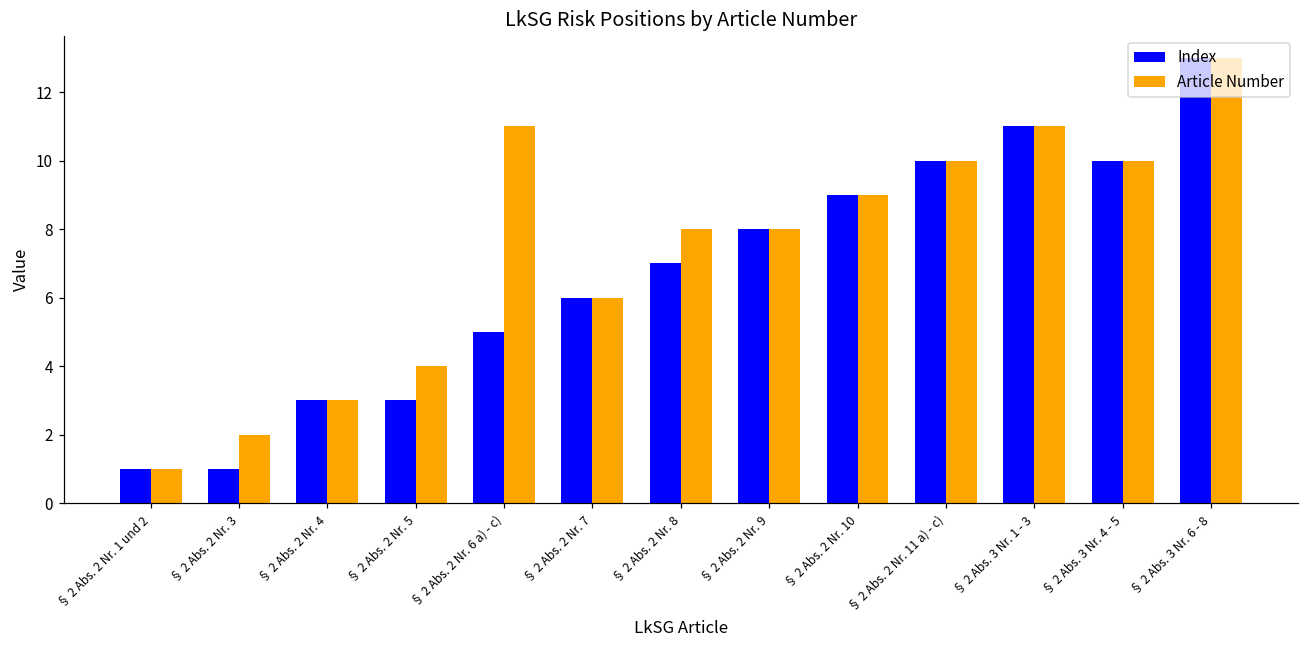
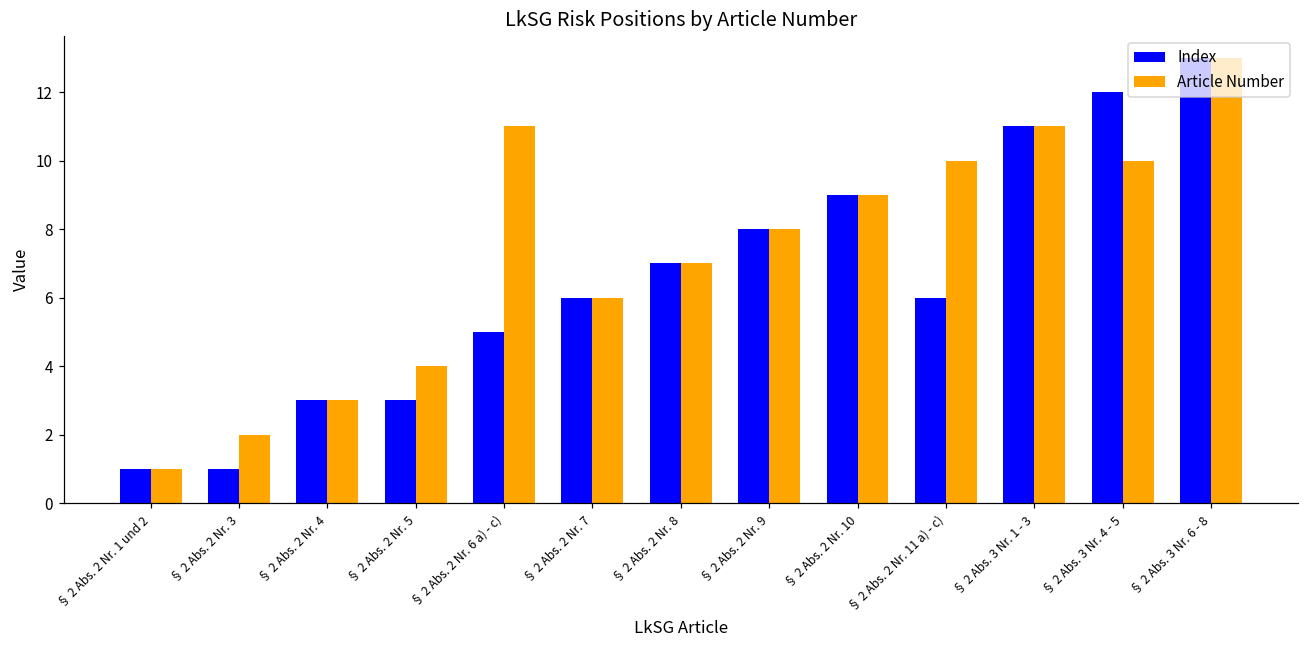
  {
    "Index": {
      "§ 2 Abs. 2 Nr. 1 und 2": 1,
      "§ 2 Abs. 2 Nr. 3": 1,
      "§ 2 Abs. 2 Nr. 4": 3,
      "§ 2 Abs. 2 Nr. 5": 3,
      "§ 2 Abs. 2 Nr. 6 a) - c)": 5,
      "§ 2 Abs. 2 Nr. 7": 6,
      "§ 2 Abs. 2 Nr. 8": 7,
      "§ 2 Abs. 2 Nr. 9": 8,
      "§ 2 Abs. 2 Nr. 10": 9,
-     "§ 2 Abs. 2 Nr. 11 a) - c)": 10,
+     "§ 2 Abs. 2 Nr. 11 a) - c)": 6,
      "§ 2 Abs. 3 Nr. 1 - 3": 11,
-     "§ 2 Abs. 3 Nr. 4 - 5": 10
+     "§ 2 Abs. 3 Nr. 4 - 5": 12
    },
    "Article Number": {
      "§ 2 Abs. 2 Nr. 1 und 2": 1,
      "§ 2 Abs. 2 Nr. 3": 2,
      "§ 2 Abs. 2 Nr. 4": 3,
      "§ 2 Abs. 2 Nr. 5": 4,
      "§ 2 Abs. 2 Nr. 6 a) - c)": 11,
      "§ 2 Abs. 2 Nr. 7": 6,
-     "§ 2 Abs. 2 Nr. 8": 8,
+     "§ 2 Abs. 2 Nr. 8": 7,
      "§ 2 Abs. 2 Nr. 9": 8,
      "§ 2 Abs. 2 Nr. 10": 9,
      "§ 2 Abs. 2 Nr. 11 a) - c)": 10,
      "§ 2 Abs. 3 Nr. 1 - 3": 11,
      "§ 2 Abs. 3 Nr. 4 - 5": 10
    }
  }
